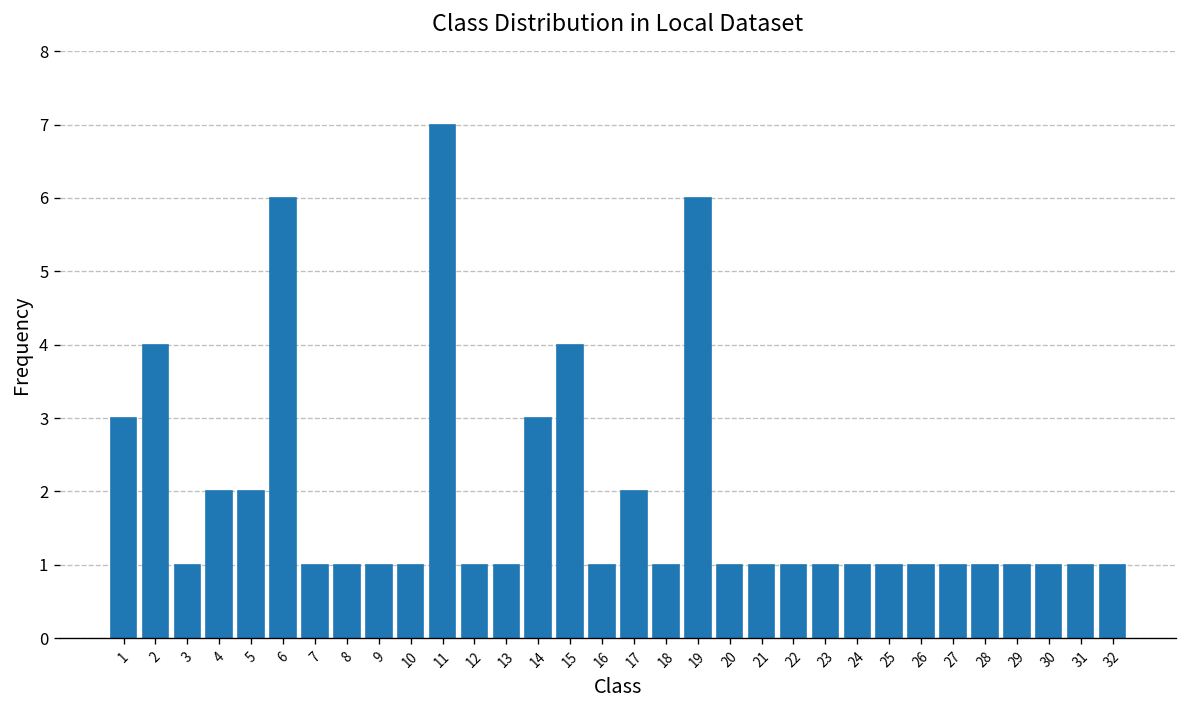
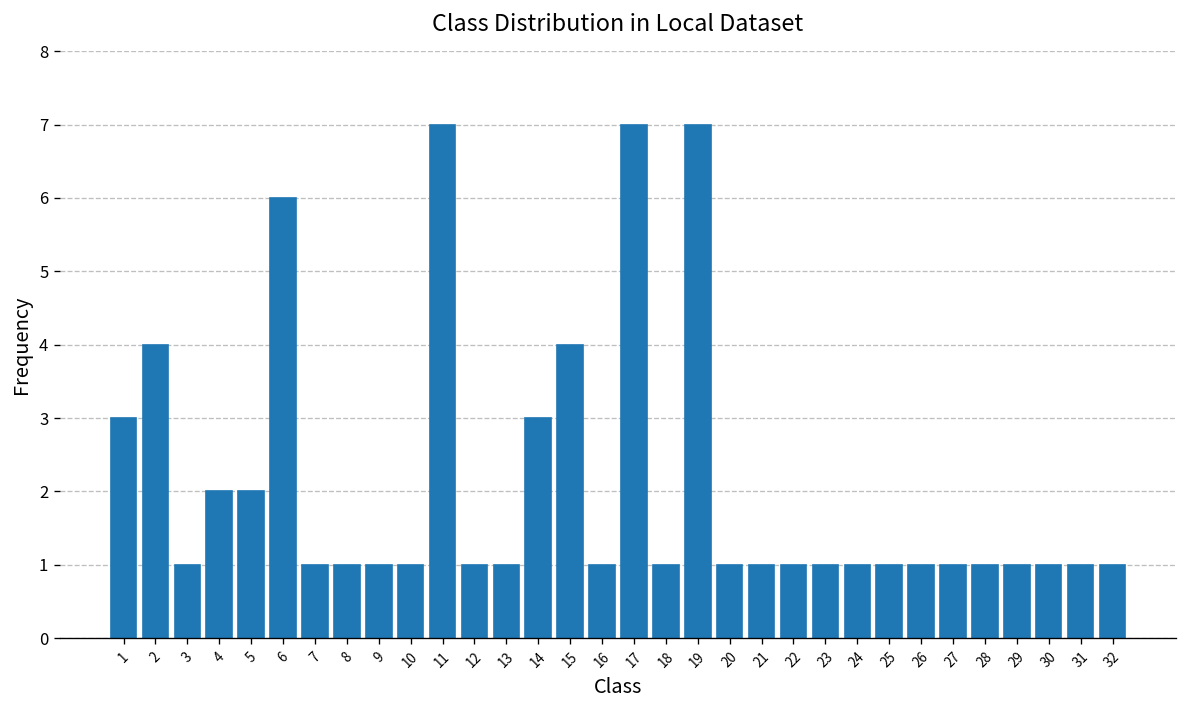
  {
    "1": 3,
    "2": 4,
    "3": 1,
    "4": 2,
    "5": 2,
    "6": 6,
    "7": 1,
    "8": 1,
    "9": 1,
    "10": 1,
    "11": 7,
    "12": 1,
    "13": 1,
    "14": 3,
    "15": 4,
    "16": 1,
-   "17": 2,
+   "17": 7,
    "18": 1,
-   "19": 6,
+   "19": 7,
    "20": 1,
    "21": 1,
    "22": 1,
    "23": 1,
    "24": 1,
    "25": 1,
    "26": 1,
    "27": 1,
    "28": 1,
    "29": 1,
    "30": 1,
    "31": 1,
    "32": 1
  }
